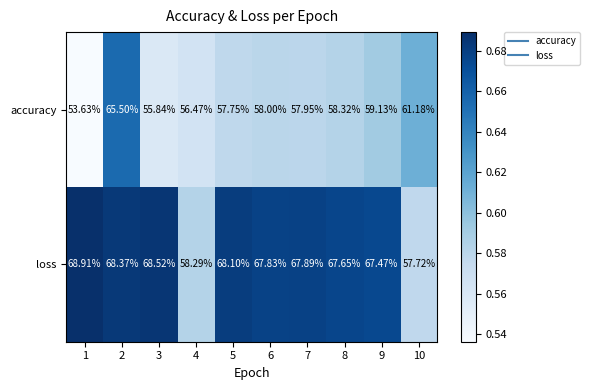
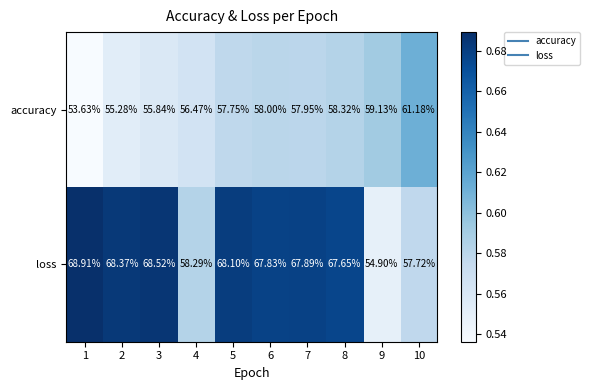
  {
    "accuracy": {
      "1": "53.63%",
-     "2": "65.50%",
+     "2": "55.28%",
      "3": "55.84%",
      "4": "56.47%",
      "5": "57.75%",
      "6": "58.00%",
      "7": "57.95%",
      "8": "58.32%",
      "9": "59.13%",
      "10": "61.18%"
    },
    "loss": {
      "1": "68.91%",
      "2": "68.37%",
      "3": "68.52%",
      "4": "58.29%",
      "5": "68.10%",
      "6": "67.83%",
      "7": "67.89%",
      "8": "67.65%",
-     "9": "67.47%",
+     "9": "54.90%",
      "10": "57.72%"
    }
  }
